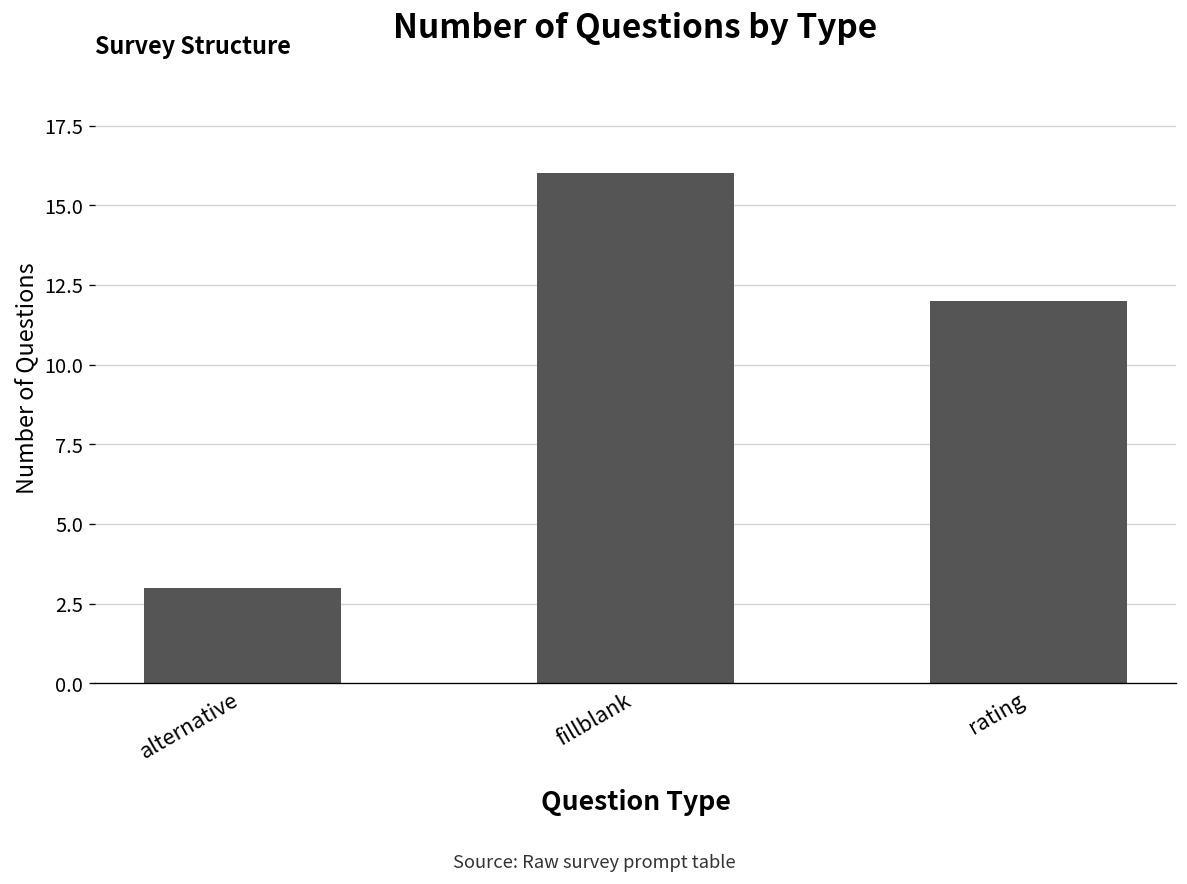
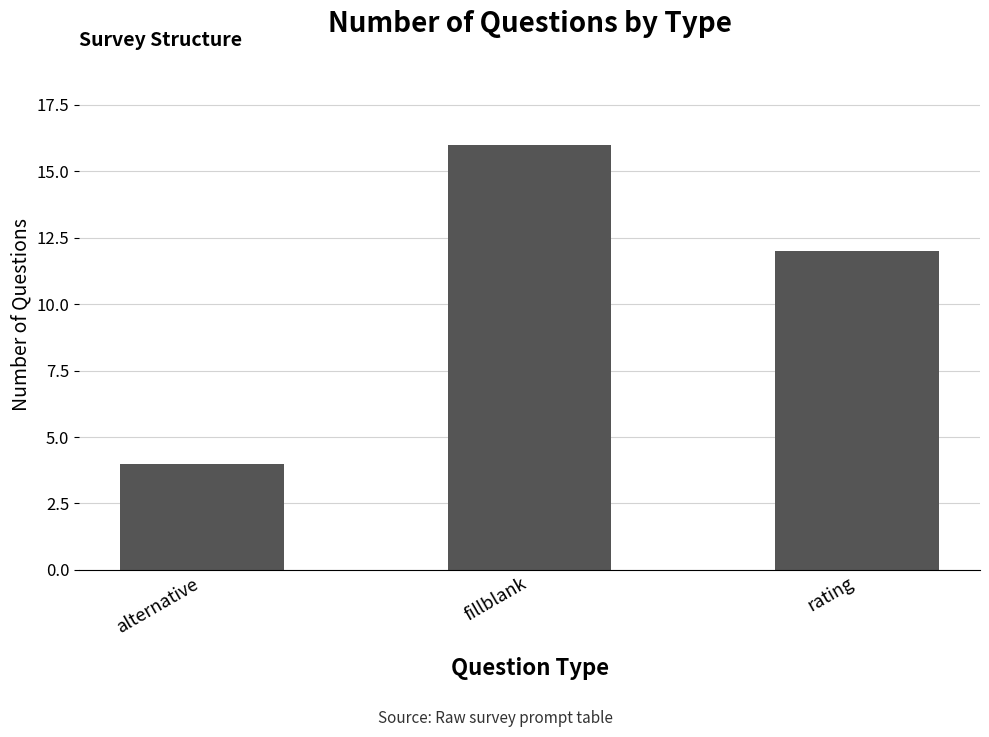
  {
-   "alternative": 3,
+   "alternative": 4,
    "fillblank": 16,
    "rating": 12
  }
